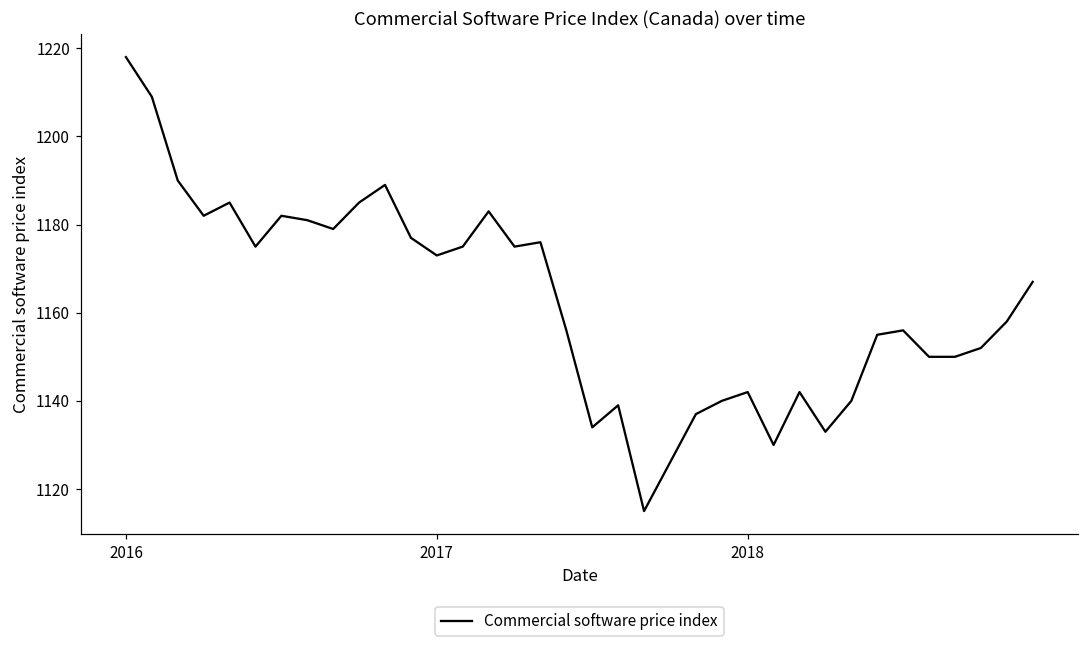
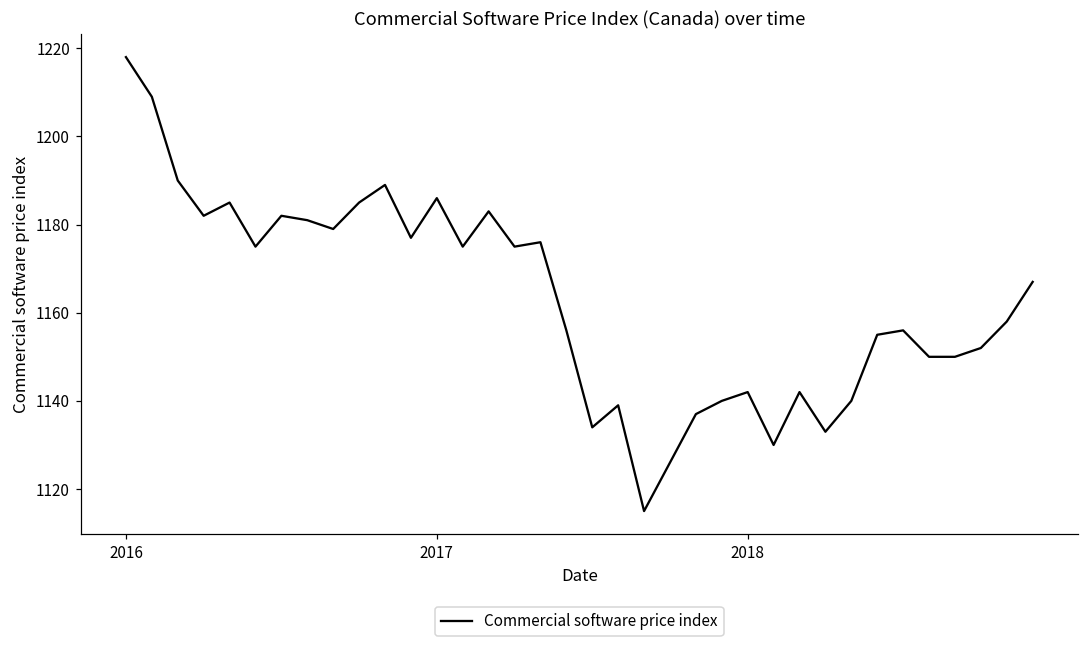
  {
    "2016": 1218,
-   "2017": 1173,
+   "2017": 1186,
    "2018": 1142
  }
